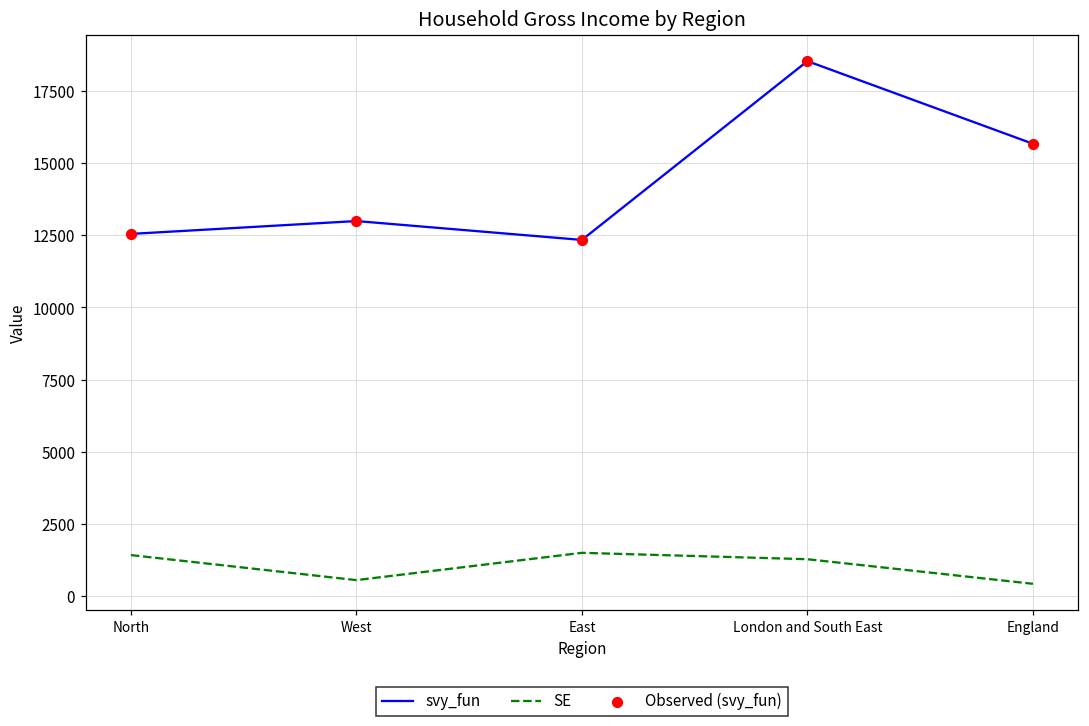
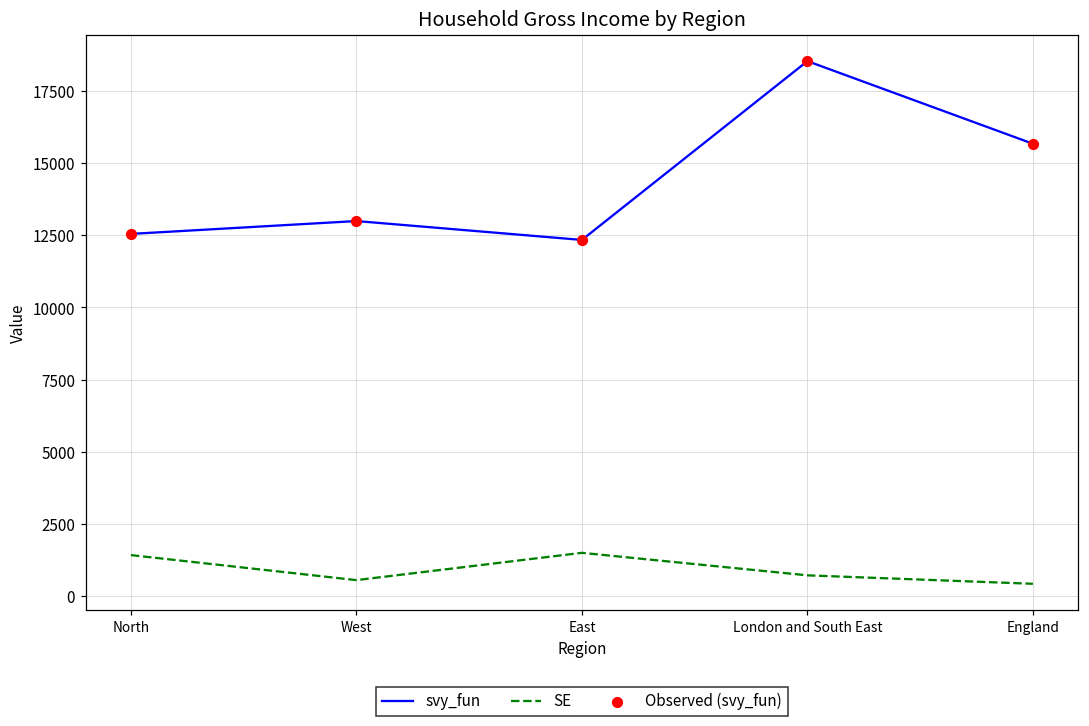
  {
    "Observed (svy_fun)": {
      "North": 12500,
      "West": 13000,
      "East": 12300,
      "London and South East": 18500,
      "England": 15700
    },
    "SE": {
      "North": 1400,
      "West": 600,
      "East": 1500,
-     "London and South East": 1300,
+     "London and South East": 700,
      "England": 400
    }
  }
